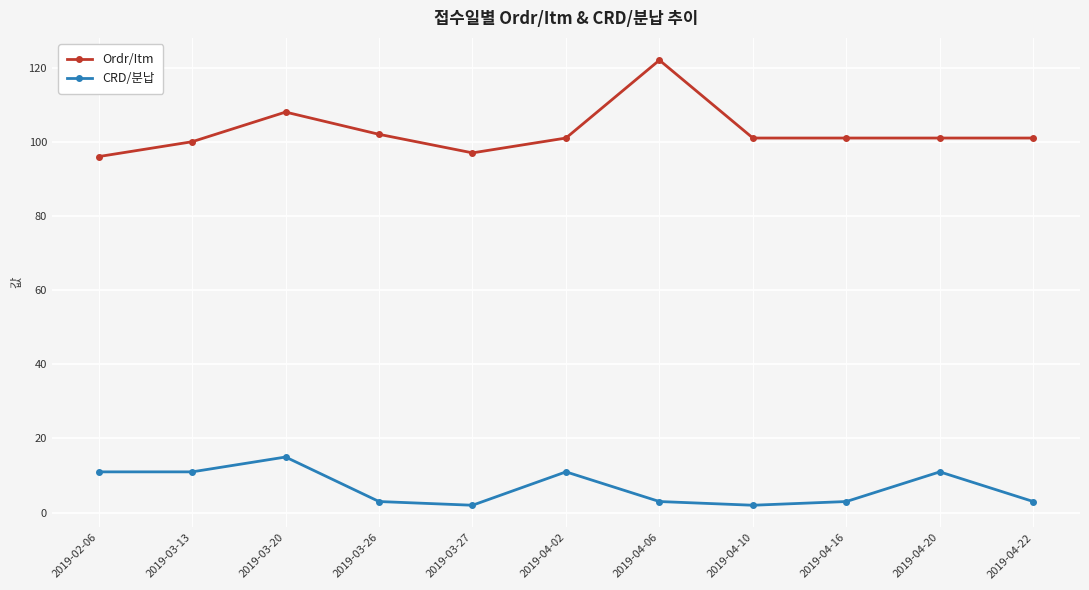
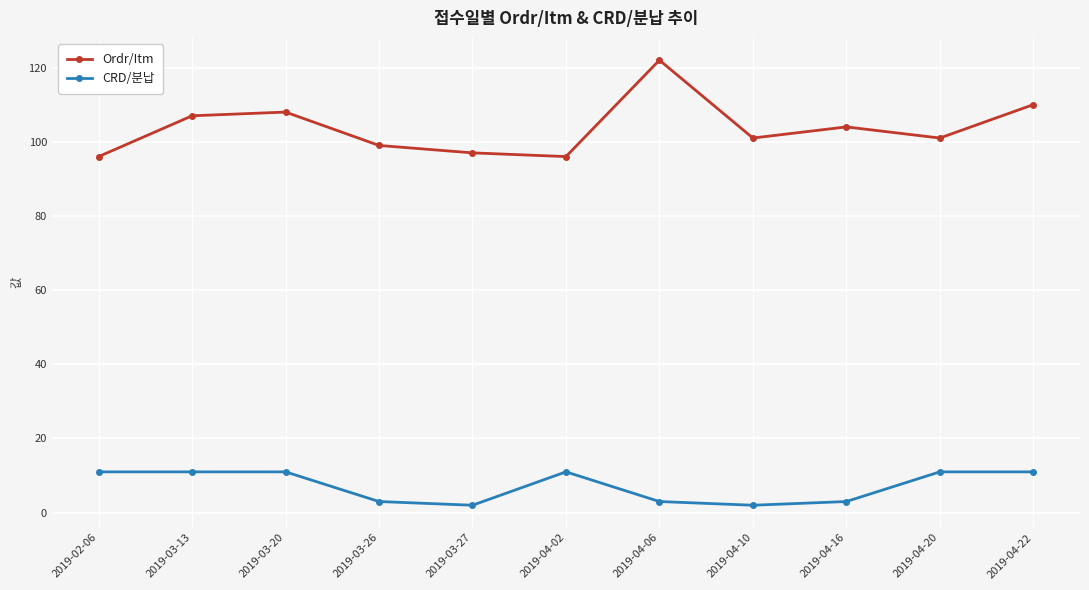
  {
    "Ordr/Itm": {
      "2019-02-06": 96,
-     "2019-03-13": 100,
+     "2019-03-13": 107,
      "2019-03-20": 108,
-     "2019-03-26": 102,
+     "2019-03-26": 99,
      "2019-03-27": 97,
-     "2019-04-02": 101,
+     "2019-04-02": 96,
      "2019-04-06": 122,
      "2019-04-10": 101,
-     "2019-04-16": 101,
+     "2019-04-16": 104,
      "2019-04-20": 101,
-     "2019-04-22": 101
+     "2019-04-22": 110
    },
    "CRD/분납": {
      "2019-02-06": 11,
      "2019-03-13": 11,
-     "2019-03-20": 15,
+     "2019-03-20": 11,
      "2019-03-26": 3,
      "2019-03-27": 2,
      "2019-04-02": 11,
      "2019-04-06": 3,
      "2019-04-10": 2,
      "2019-04-16": 3,
      "2019-04-20": 11,
-     "2019-04-22": 3
+     "2019-04-22": 11
    }
  }
